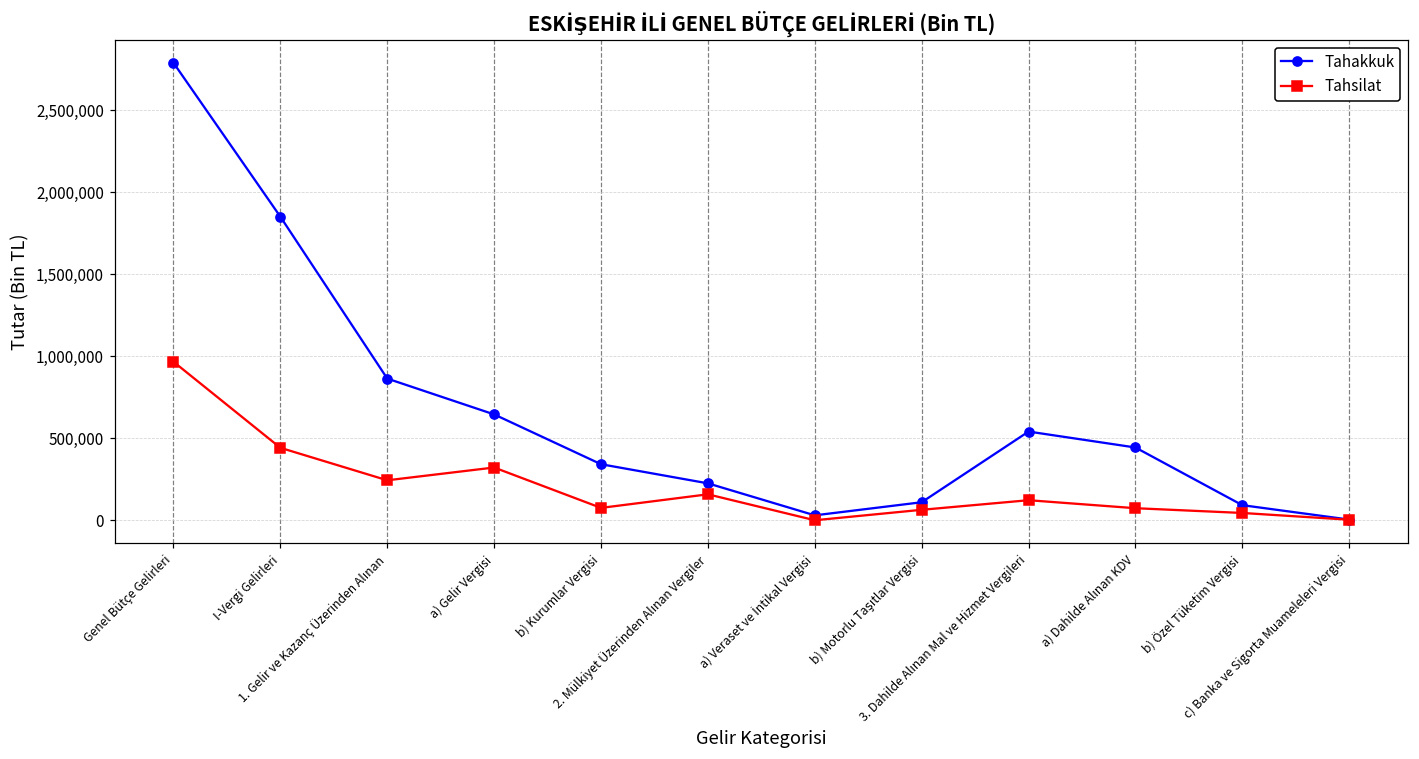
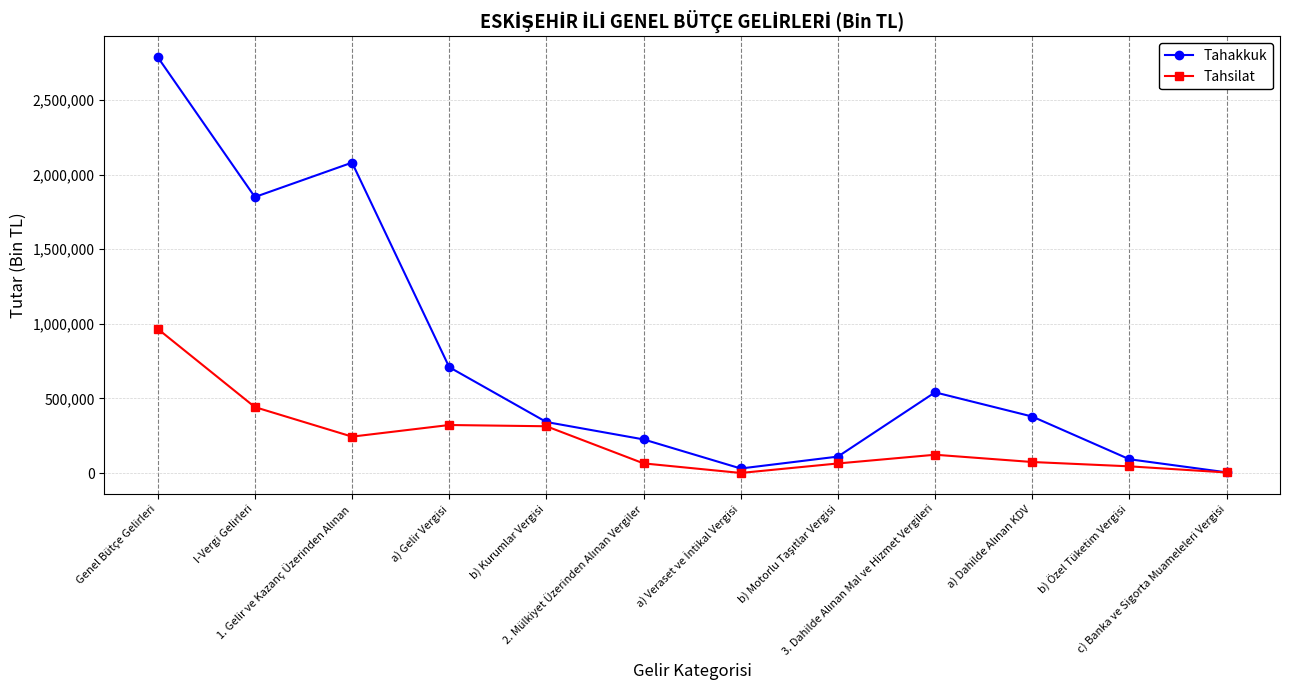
  {
    "Tahakkuk": {
      "Genel Bütçe Gelirleri": "2,790,000",
      "I-Vergi Gelirleri": "1,850,000",
-     "1. Gelir ve Kazanç Üzerinden Alınan": "860,000",
-     "a) Gelir Vergisi": "650,000",
+     "1. Gelir ve Kazanç Üzerinden Alınan": "2,080,000",
+     "a) Gelir Vergisi": "710,000",
      "b) Kurumlar Vergisi": "340,000",
      "2. Mülkiyet Üzerinden Alınan Vergiler": "230,000",
      "a) Veraset ve İntikal Vergisi": "30,000",
      "b) Motorlu Taşıtlar Vergisi": "110,000",
      "3. Dahilde Alınan Mal ve Hizmet Vergileri": "540,000",
-     "a) Dahilde Alınan KDV": "440,000",
+     "a) Dahilde Alınan KDV": "380,000",
      "b) Özel Tüketim Vergisi": "90,000"
    },
    "Tahsilat": {
      "Genel Bütçe Gelirleri": "970,000",
      "I-Vergi Gelirleri": "440,000",
      "1. Gelir ve Kazanç Üzerinden Alınan": "240,000",
      "a) Gelir Vergisi": "320,000",
-     "b) Kurumlar Vergisi": "80,000",
-     "2. Mülkiyet Üzerinden Alınan Vergiler": "160,000",
+     "b) Kurumlar Vergisi": "310,000",
+     "2. Mülkiyet Üzerinden Alınan Vergiler": "60,000",
      "a) Veraset ve İntikal Vergisi": "0",
      "b) Motorlu Taşıtlar Vergisi": "60,000",
      "3. Dahilde Alınan Mal ve Hizmet Vergileri": "120,000",
      "a) Dahilde Alınan KDV": "70,000",
      "b) Özel Tüketim Vergisi": "40,000"
    }
  }
